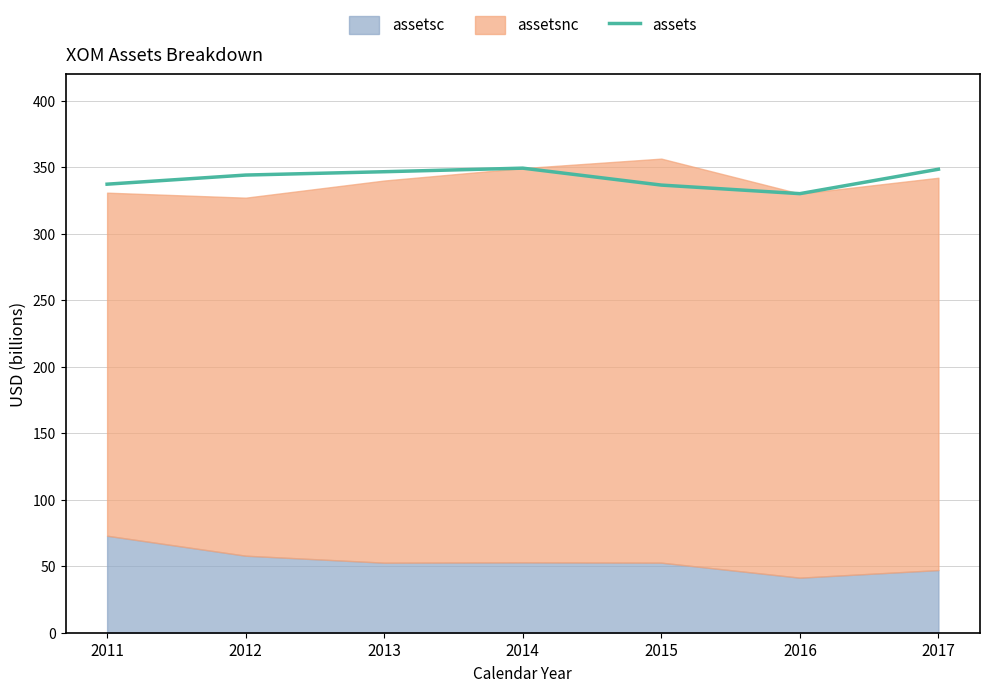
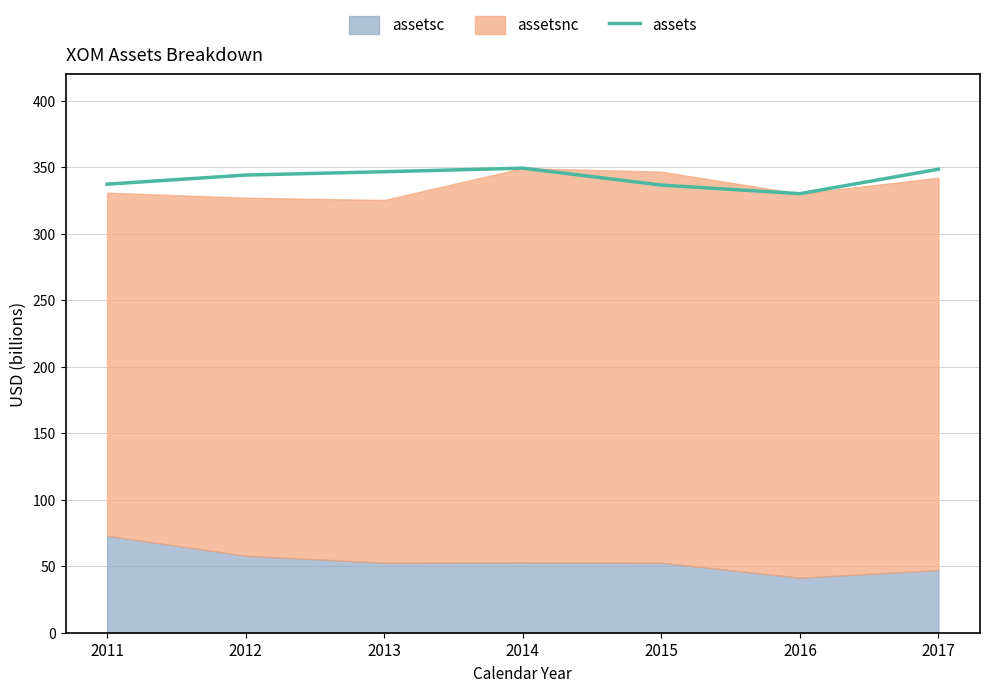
  {
    "assetsc": {
      "2011": 73,
      "2012": 58,
      "2013": 53,
      "2014": 53,
      "2015": 53,
      "2016": 41,
      "2017": 47
    },
    "assetsnc": {
      "2011": 258,
      "2012": 269,
-     "2013": 288,
-     "2015": 304,
+     "2013": 273,
+     "2015": 294,
      "2017": 295
    },
    "assets": {
      "2011": 337,
      "2012": 344,
      "2013": 347,
      "2015": 337,
      "2017": 349
    }
  }
